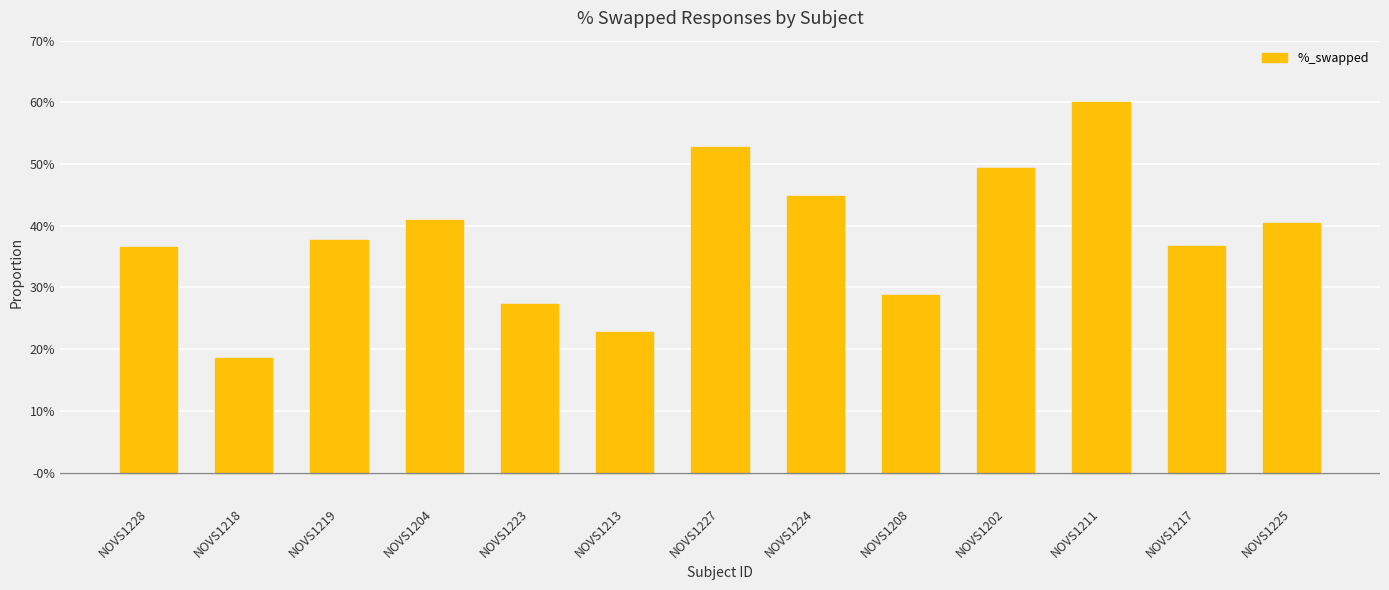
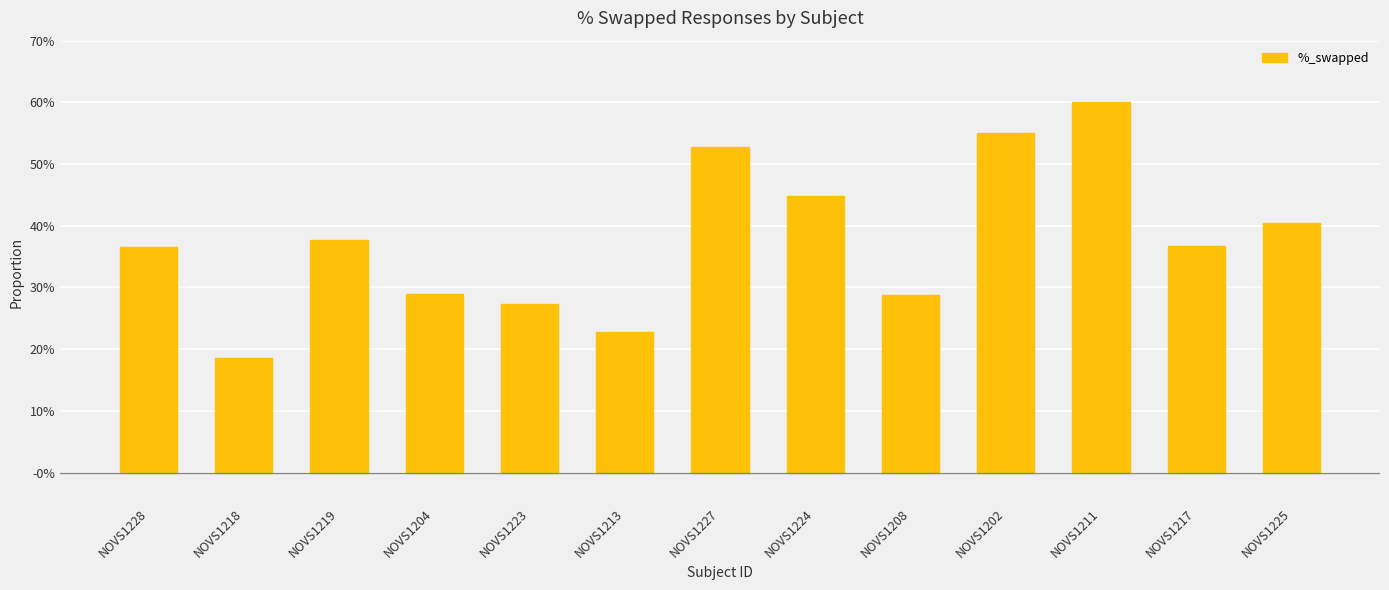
  {
    "NOVS1228": "37%",
    "NOVS1218": "19%",
    "NOVS1219": "38%",
-   "NOVS1204": "41%",
+   "NOVS1204": "29%",
    "NOVS1223": "27%",
    "NOVS1213": "23%",
    "NOVS1227": "53%",
    "NOVS1224": "45%",
    "NOVS1208": "29%",
-   "NOVS1202": "49%",
+   "NOVS1202": "55%",
    "NOVS1211": "60%",
    "NOVS1217": "37%",
    "NOVS1225": "41%"
  }
